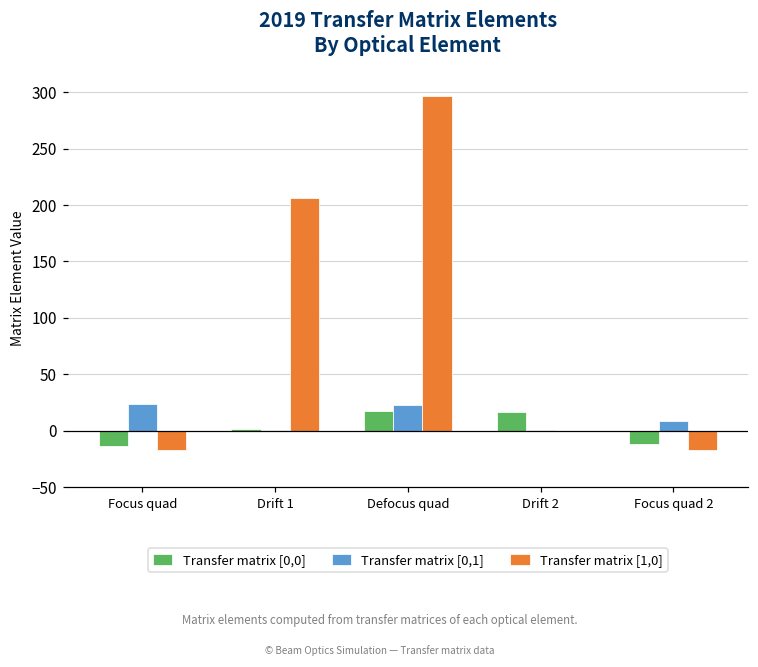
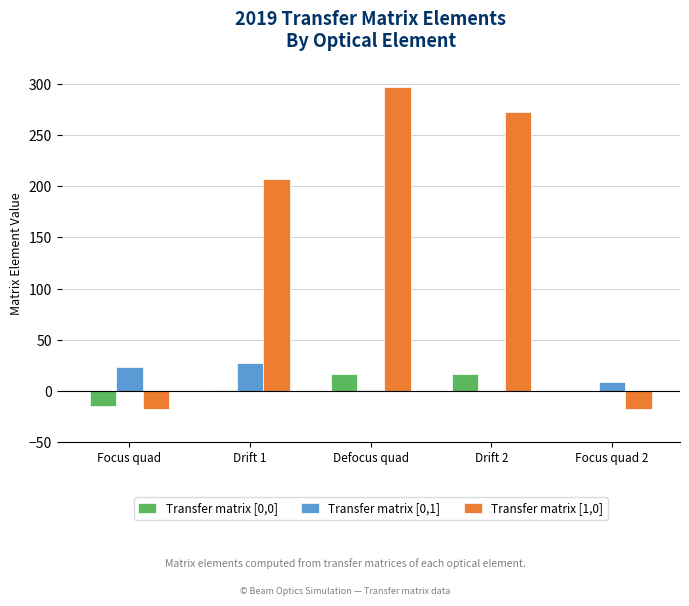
  {
    "Transfer matrix [0,0]": {
      "Focus quad": -14,
      "Defocus quad": 17,
      "Drift 2": 16,
-     "Focus quad 2": -12
+     "Focus quad 2": 0
    },
    "Transfer matrix [0,1]": {
      "Focus quad": 24,
-     "Drift 1": 0,
-     "Defocus quad": 23,
+     "Drift 1": 28,
+     "Defocus quad": 1,
      "Focus quad 2": 8
    },
    "Transfer matrix [1,0]": {
      "Focus quad": -17,
      "Drift 1": 207,
      "Defocus quad": 297,
-     "Drift 2": 0,
+     "Drift 2": 273,
      "Focus quad 2": -17
    }
  }
